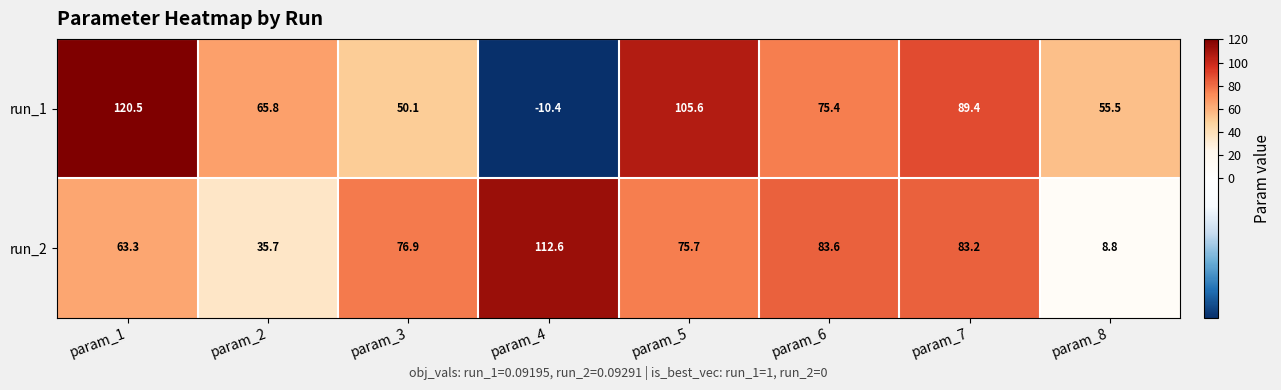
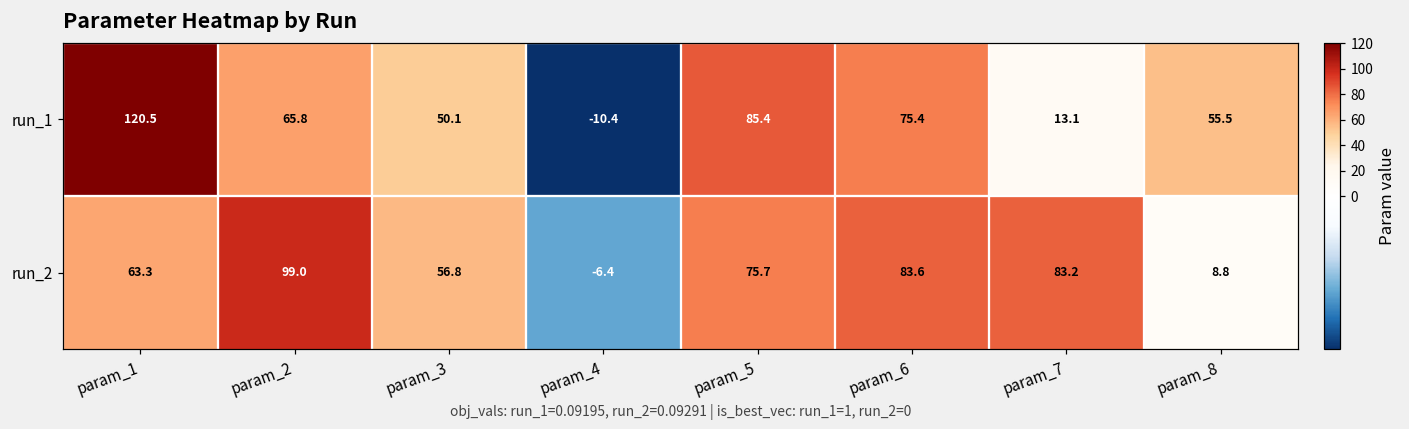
  {
    "run_1": {
      "param_1": 120.5,
      "param_2": 65.8,
      "param_3": 50.1,
      "param_4": -10.4,
-     "param_5": 105.6,
+     "param_5": 85.4,
      "param_6": 75.4,
-     "param_7": 89.4,
+     "param_7": 13.1,
      "param_8": 55.5
    },
    "run_2": {
      "param_1": 63.3,
-     "param_2": 35.7,
-     "param_3": 76.9,
-     "param_4": 112.6,
+     "param_2": 99.0,
+     "param_3": 56.8,
+     "param_4": -6.4,
      "param_5": 75.7,
      "param_6": 83.6,
      "param_7": 83.2,
      "param_8": 8.8
    }
  }
